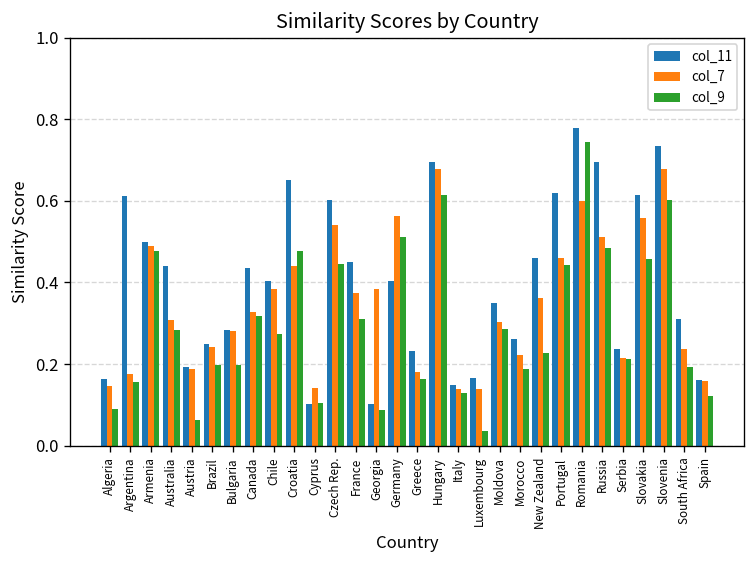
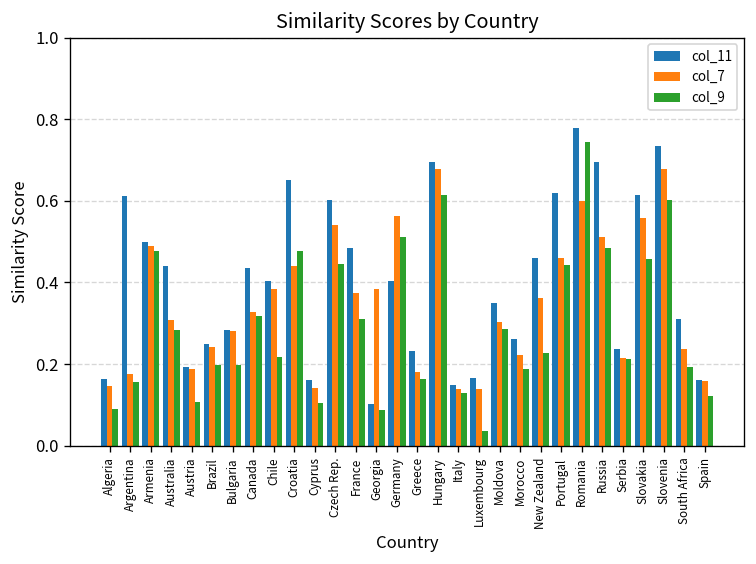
  {
    "col_11": {
      "Algeria": 0.16,
      "Argentina": 0.61,
      "Armenia": 0.50,
      "Australia": 0.44,
      "Austria": 0.19,
      "Brazil": 0.25,
      "Bulgaria": 0.28,
      "Canada": 0.43,
      "Chile": 0.40,
      "Croatia": 0.65,
-     "Cyprus": 0.10,
+     "Cyprus": 0.16,
      "Czech Rep.": 0.60,
-     "France": 0.45,
+     "France": 0.48,
      "Georgia": 0.10,
      "Germany": 0.40,
      "Greece": 0.23,
      "Hungary": 0.70,
      "Italy": 0.15,
      "Luxembourg": 0.17,
      "Moldova": 0.35,
      "Morocco": 0.26,
      "New Zealand": 0.46,
      "Portugal": 0.62,
      "Romania": 0.78,
      "Russia": 0.70,
      "Serbia": 0.24,
      "Slovakia": 0.61,
      "Slovenia": 0.74,
      "South Africa": 0.31,
      "Spain": 0.16
    },
    "col_7": {
      "Algeria": 0.15,
      "Argentina": 0.18,
      "Armenia": 0.49,
      "Australia": 0.31,
      "Austria": 0.19,
      "Brazil": 0.24,
      "Bulgaria": 0.28,
      "Canada": 0.33,
      "Chile": 0.38,
      "Croatia": 0.44,
      "Cyprus": 0.14,
      "Czech Rep.": 0.54,
      "France": 0.37,
      "Georgia": 0.38,
      "Germany": 0.56,
      "Greece": 0.18,
      "Hungary": 0.68,
      "Italy": 0.14,
      "Luxembourg": 0.14,
      "Moldova": 0.30,
      "Morocco": 0.22,
      "New Zealand": 0.36,
      "Portugal": 0.46,
      "Romania": 0.60,
      "Russia": 0.51,
      "Serbia": 0.21,
      "Slovakia": 0.56,
      "Slovenia": 0.68,
      "South Africa": 0.24,
      "Spain": 0.16
    },
    "col_9": {
      "Algeria": 0.09,
      "Argentina": 0.16,
      "Armenia": 0.48,
      "Australia": 0.28,
-     "Austria": 0.06,
+     "Austria": 0.11,
      "Brazil": 0.20,
      "Bulgaria": 0.20,
      "Canada": 0.32,
-     "Chile": 0.27,
+     "Chile": 0.22,
      "Croatia": 0.48,
      "Cyprus": 0.10,
      "Czech Rep.": 0.45,
      "France": 0.31,
      "Georgia": 0.09,
      "Germany": 0.51,
      "Greece": 0.16,
      "Hungary": 0.62,
      "Italy": 0.13,
      "Luxembourg": 0.03,
      "Moldova": 0.29,
      "Morocco": 0.19,
      "New Zealand": 0.23,
      "Portugal": 0.44,
      "Romania": 0.74,
      "Russia": 0.48,
      "Serbia": 0.21,
      "Slovakia": 0.46,
      "Slovenia": 0.60,
      "South Africa": 0.19,
      "Spain": 0.12
    }
  }
